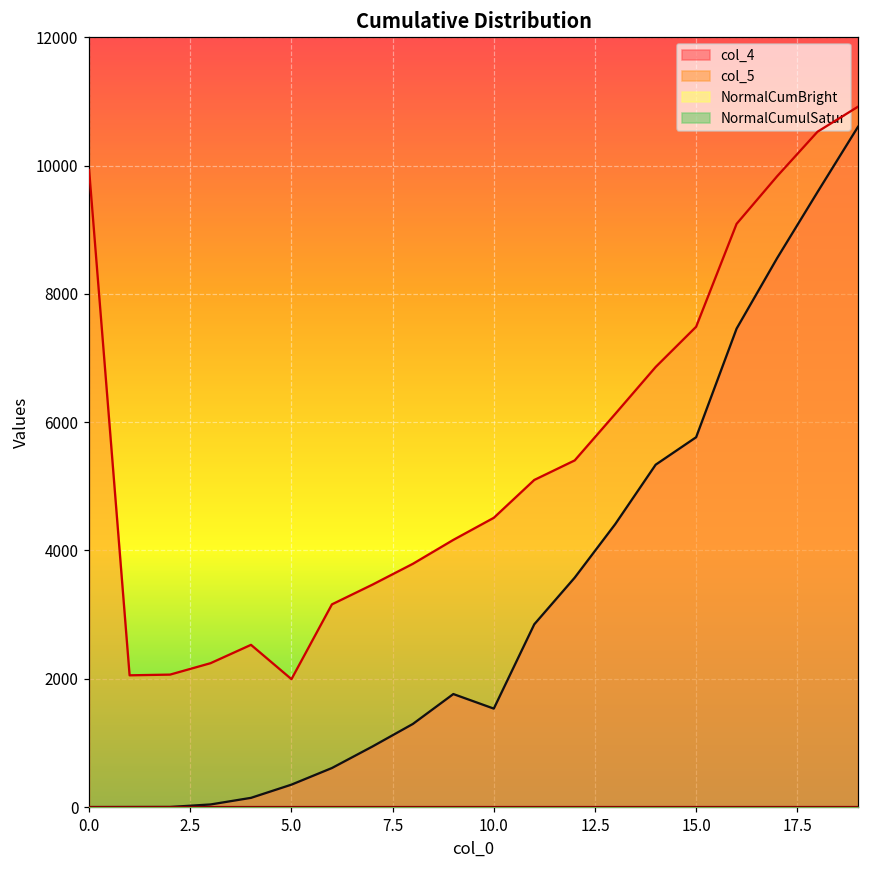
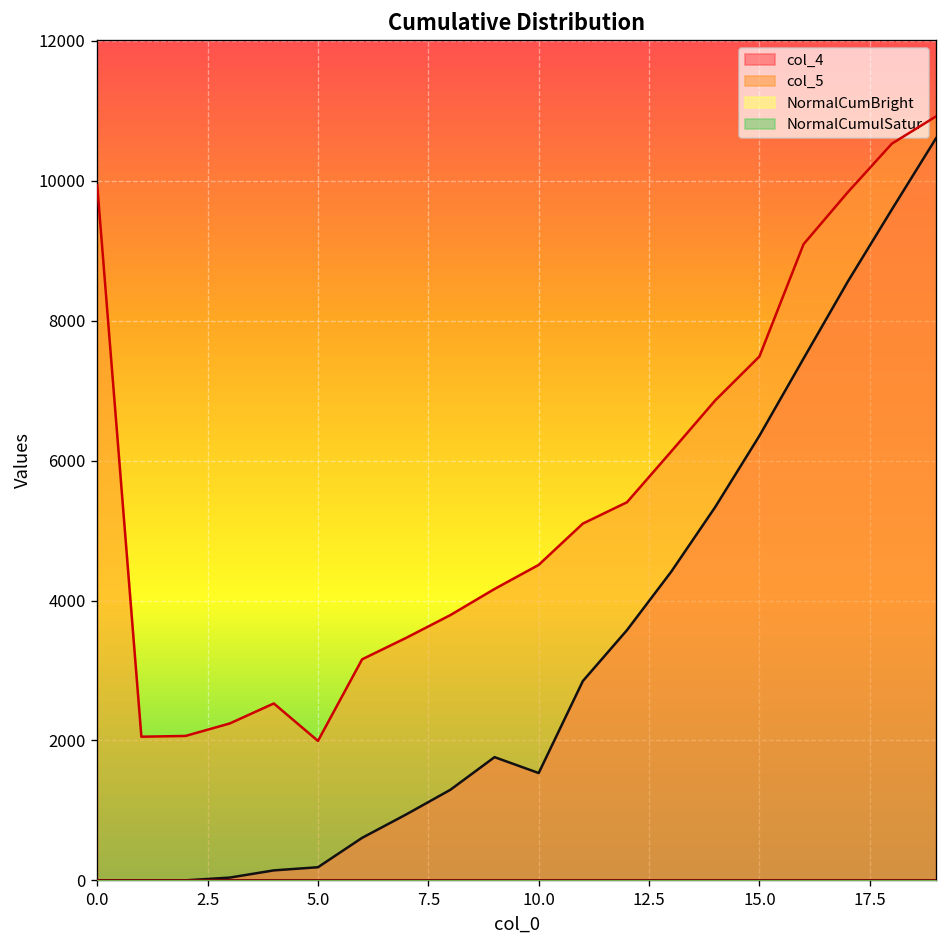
  {
    "col_4": {
-     "5.0": 400,
+     "5.0": 200,
      "10.0": 1500,
-     "15.0": 5800
+     "15.0": 6400
    },
    "col_5": {
      "0.0": 9900,
      "5.0": 2000,
      "10.0": 4500,
      "15.0": 7500
    },
    "NormalCumulSatur": {
      "5.0": 0,
      "10.0": 0,
      "15.0": 0
    }
  }
